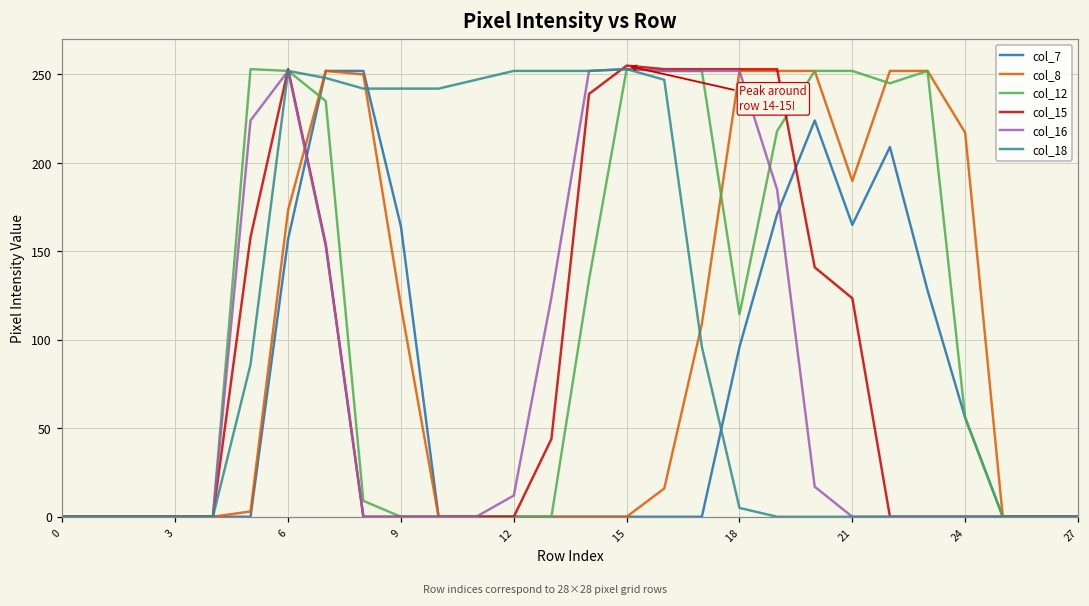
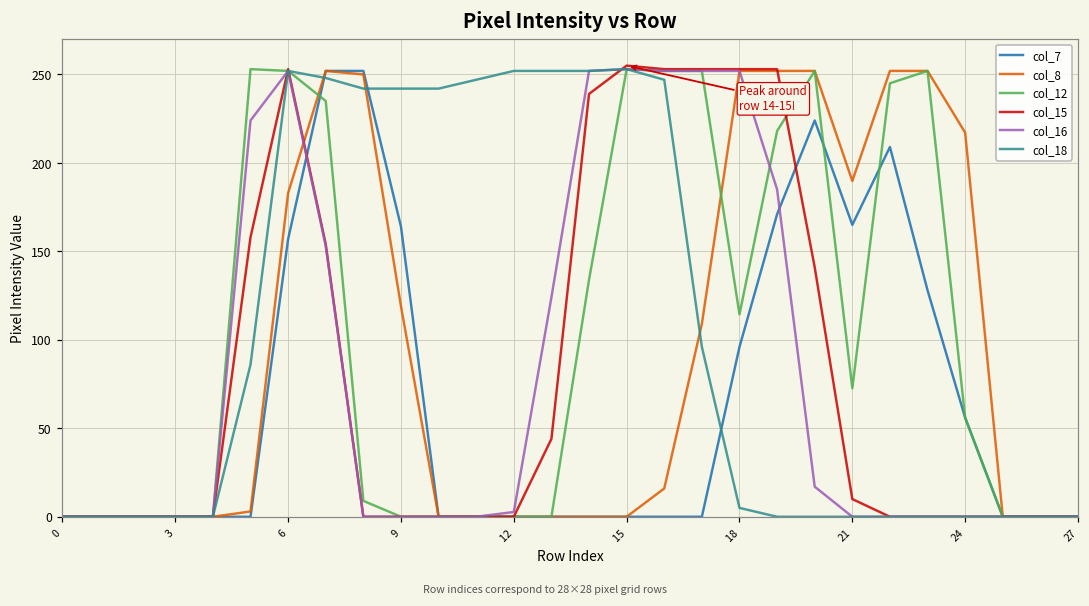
  {
    "col_8": {
-     "6": 173,
+     "6": 183,
      "9": 119,
      "21": 190,
      "24": 217
    },
    "col_12": {
      "18": 114,
-     "21": 252
+     "21": 73
    },
    "col_15": {
      "15": 255,
-     "21": 124
+     "21": 10
    },
    "col_16": {
-     "12": 12
+     "12": 3
    }
  }
